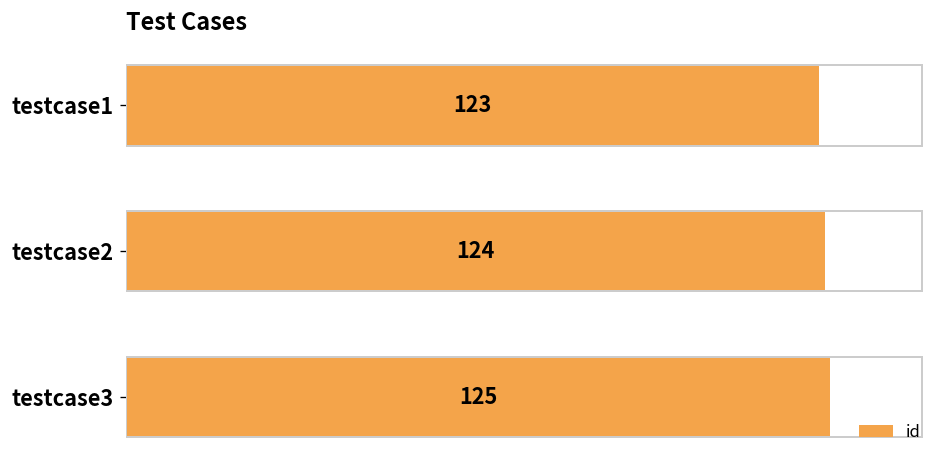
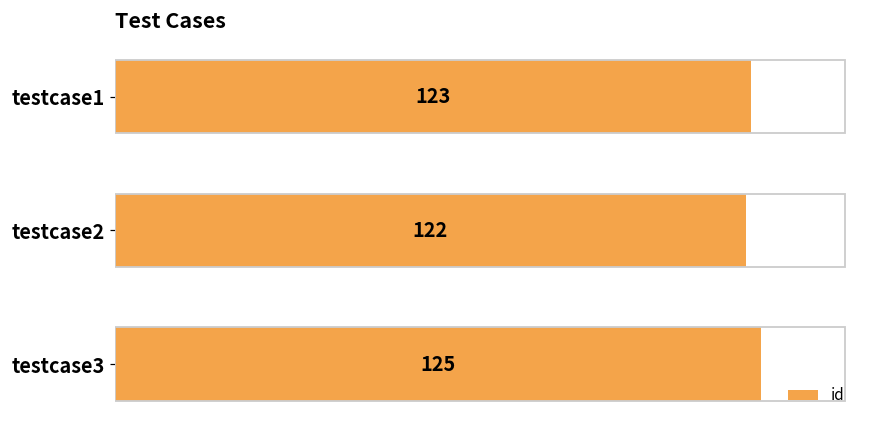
  {
    "testcase1": 123,
-   "testcase2": 124,
+   "testcase2": 122,
    "testcase3": 125
  }
